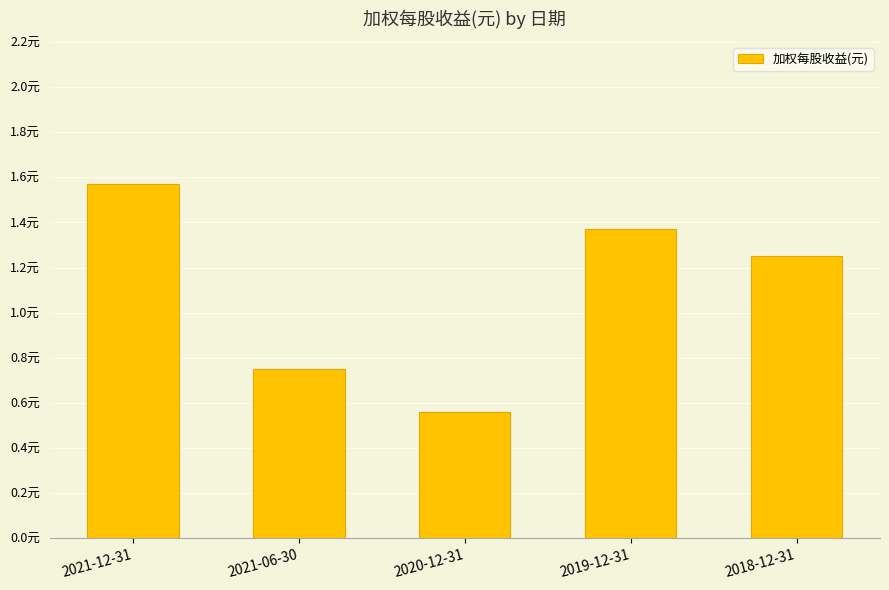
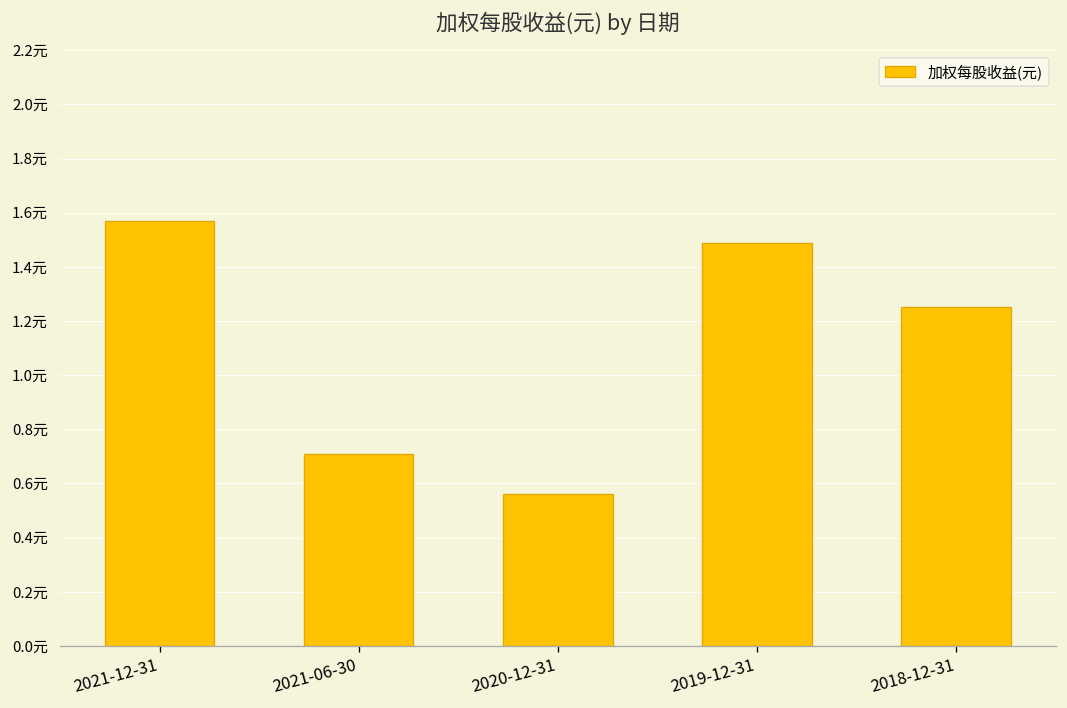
  {
    "2021-12-31": "1.57元",
-   "2021-06-30": "0.75元",
+   "2021-06-30": "0.71元",
    "2020-12-31": "0.56元",
-   "2019-12-31": "1.37元",
+   "2019-12-31": "1.49元",
    "2018-12-31": "1.25元"
  }
